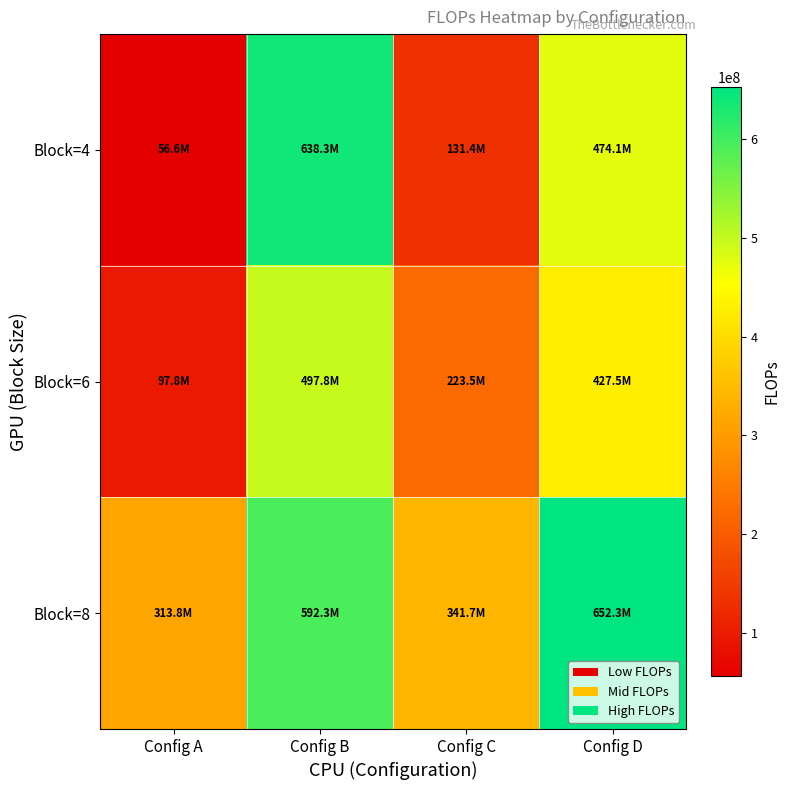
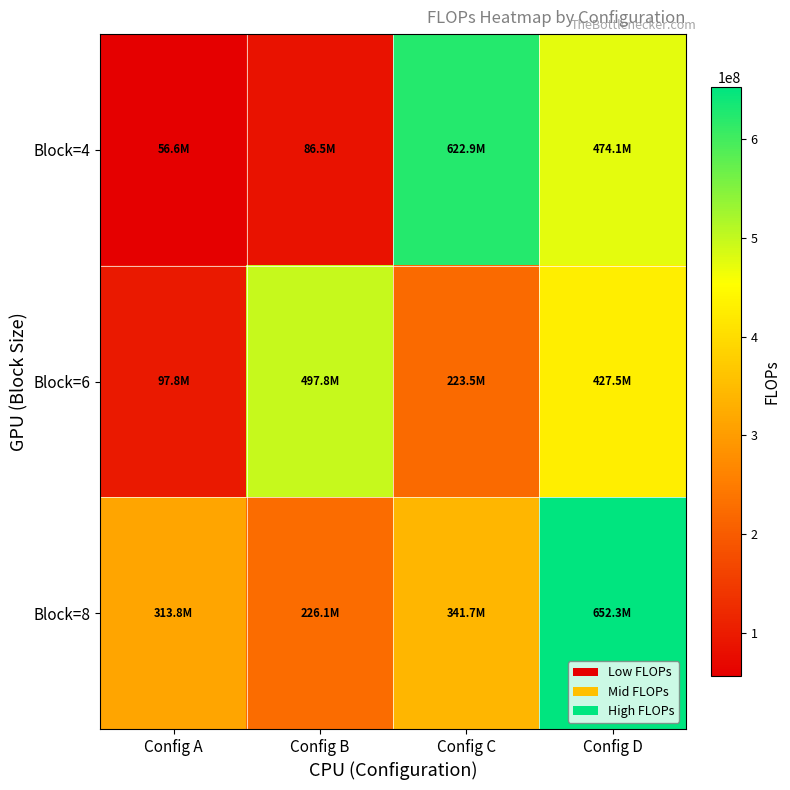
  {
    "Block=4": {
      "Config A": "56.6M",
-     "Config B": "638.3M",
-     "Config C": "131.4M",
+     "Config B": "86.5M",
+     "Config C": "622.9M",
      "Config D": "474.1M"
    },
    "Block=6": {
      "Config A": "97.8M",
      "Config B": "497.8M",
      "Config C": "223.5M",
      "Config D": "427.5M"
    },
    "Block=8": {
      "Config A": "313.8M",
-     "Config B": "592.3M",
+     "Config B": "226.1M",
      "Config C": "341.7M",
      "Config D": "652.3M"
    }
  }
